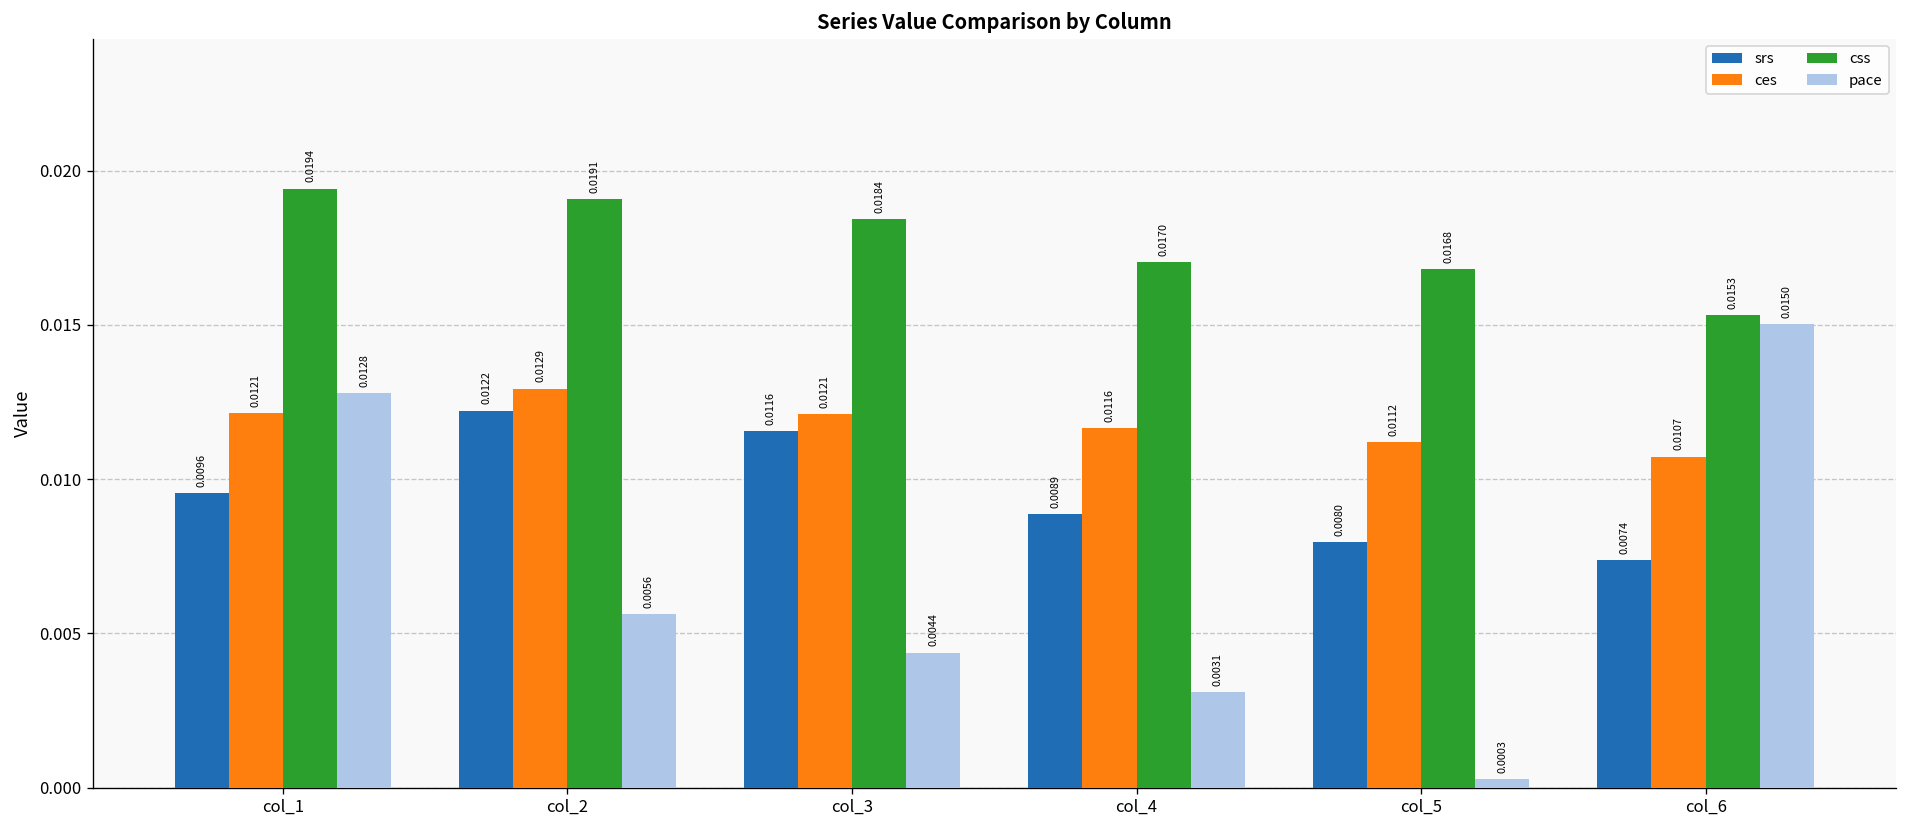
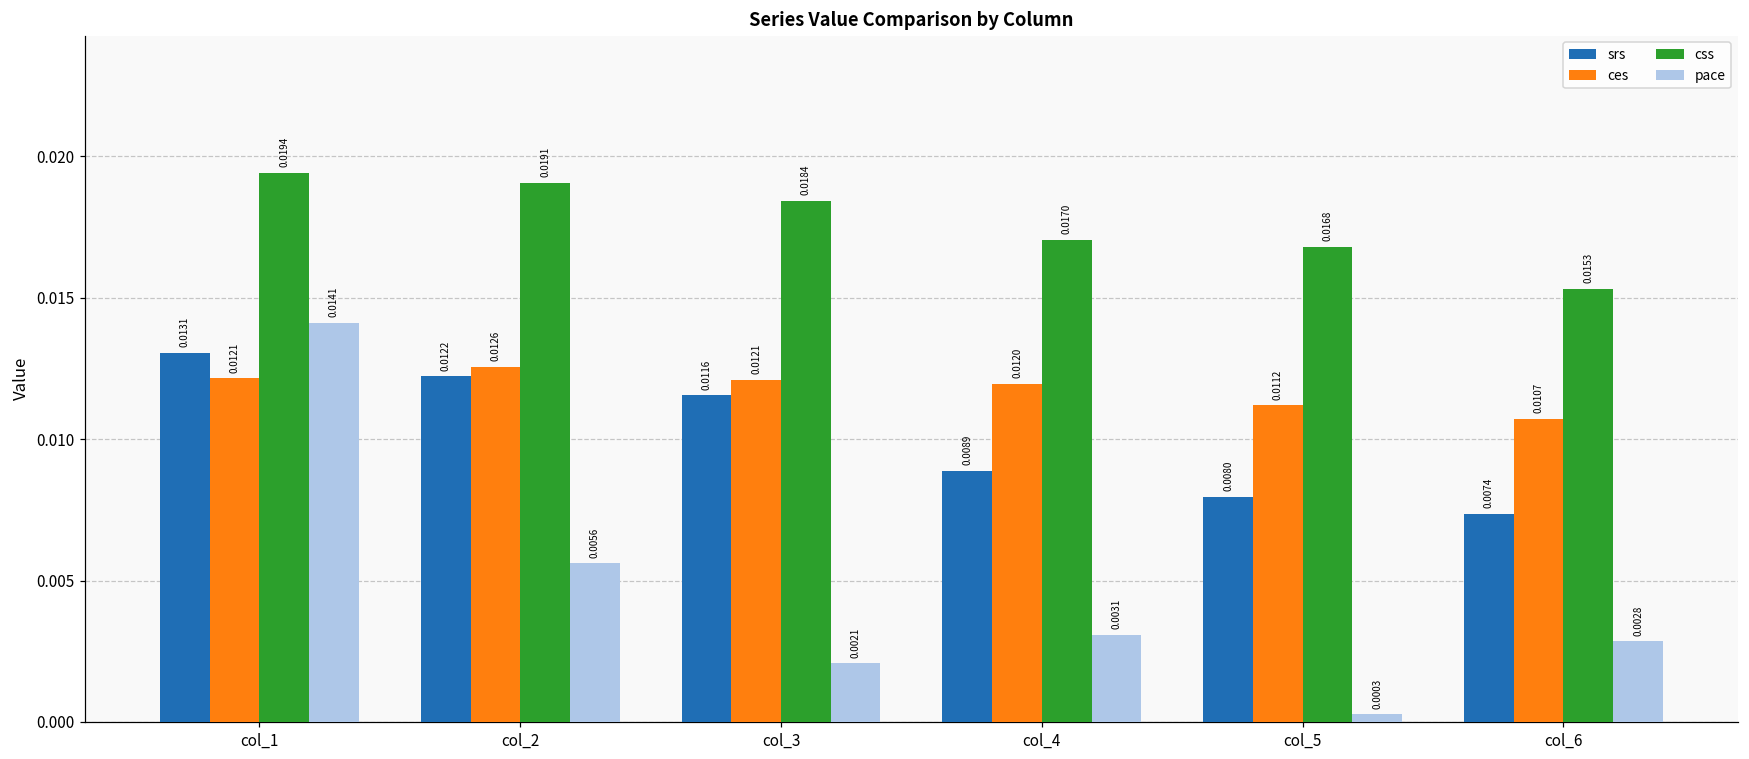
  {
    "srs": {
-     "col_1": 0.0096,
+     "col_1": 0.0131,
      "col_2": 0.0122,
      "col_3": 0.0116,
      "col_4": 0.0089,
      "col_5": 0.0080,
      "col_6": 0.0074
    },
    "ces": {
      "col_1": 0.0121,
-     "col_2": 0.0129,
+     "col_2": 0.0126,
      "col_3": 0.0121,
-     "col_4": 0.0116,
+     "col_4": 0.0120,
      "col_5": 0.0112,
      "col_6": 0.0107
    },
    "css": {
      "col_1": 0.0194,
      "col_2": 0.0191,
      "col_3": 0.0184,
      "col_4": 0.0170,
      "col_5": 0.0168,
      "col_6": 0.0153
    },
    "pace": {
-     "col_1": 0.0128,
+     "col_1": 0.0141,
      "col_2": 0.0056,
-     "col_3": 0.0044,
+     "col_3": 0.0021,
      "col_4": 0.0031,
      "col_5": 0.0003,
-     "col_6": 0.0150
+     "col_6": 0.0028
    }
  }
